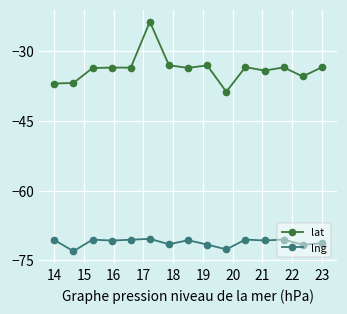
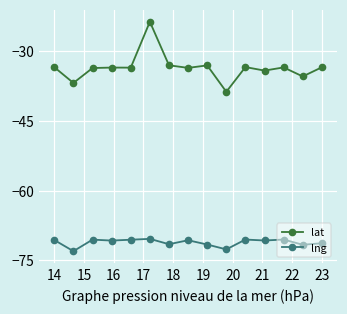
  {
    "lat": {
-     "14": -37,
+     "14": -33,
      "23": -33
    },
    "lng": {
      "14": -71
    }
  }
